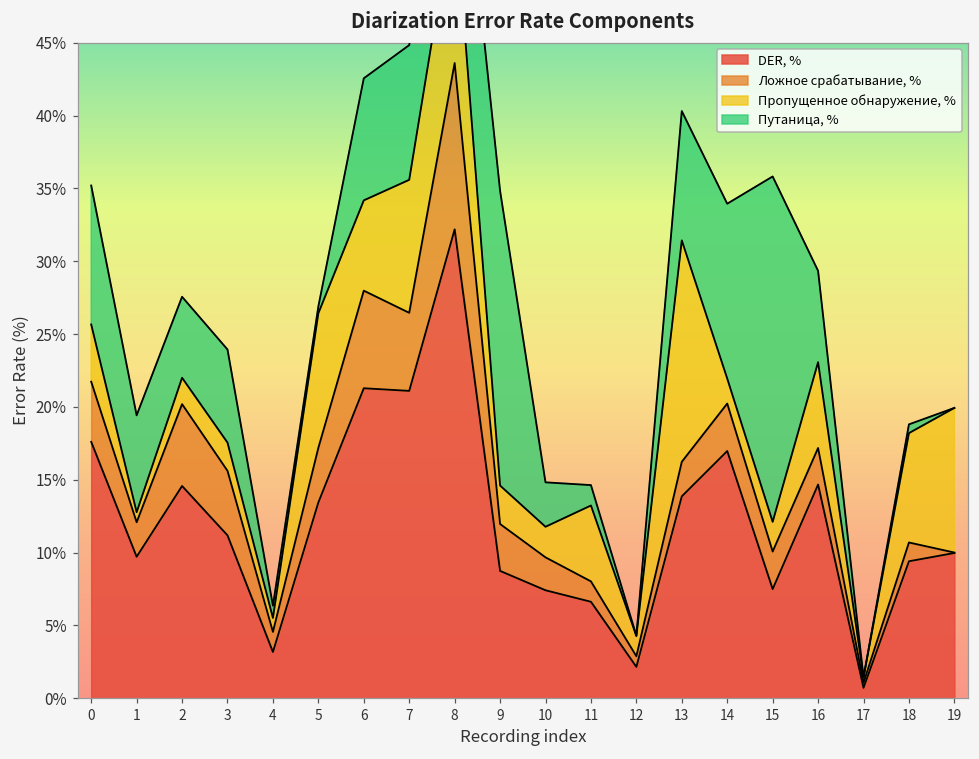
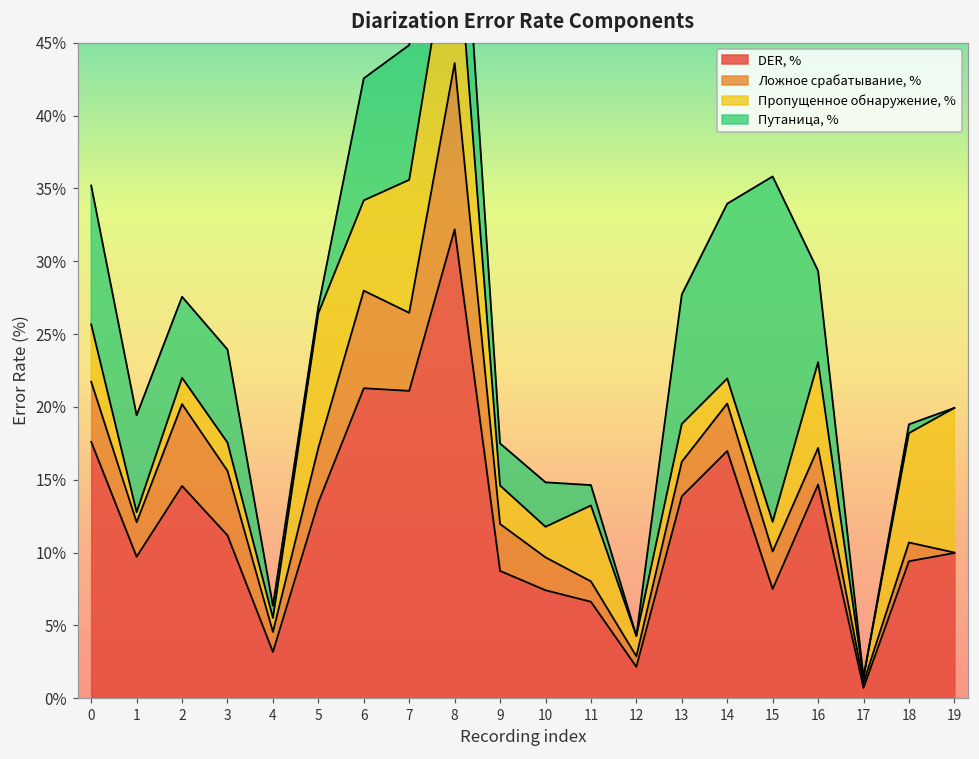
  {
    "Пропущенное обнаружение, %": {
      "0": "3.9%",
      "1": "0.7%",
      "2": "1.8%",
      "3": "1.9%",
      "4": "1.0%",
      "5": "9.2%",
      "6": "6.2%",
      "7": "9.1%",
      "9": "2.6%",
      "10": "2.1%",
      "11": "5.2%",
-     "13": "15.2%",
+     "13": "2.6%",
      "14": "1.7%",
      "15": "2.0%",
      "16": "5.9%",
      "18": "7.5%"
    },
    "Путаница, %": {
      "0": "9.5%",
      "1": "6.7%",
      "2": "5.6%",
      "3": "6.4%",
      "4": "0.8%",
      "5": "0.5%",
      "6": "8.4%",
      "7": "9.3%",
-     "9": "20.2%",
+     "9": "2.9%",
      "10": "3.1%",
      "11": "1.4%",
      "13": "8.9%",
      "14": "12.0%",
      "15": "23.7%",
      "16": "6.3%",
      "18": "0.6%"
    }
  }
